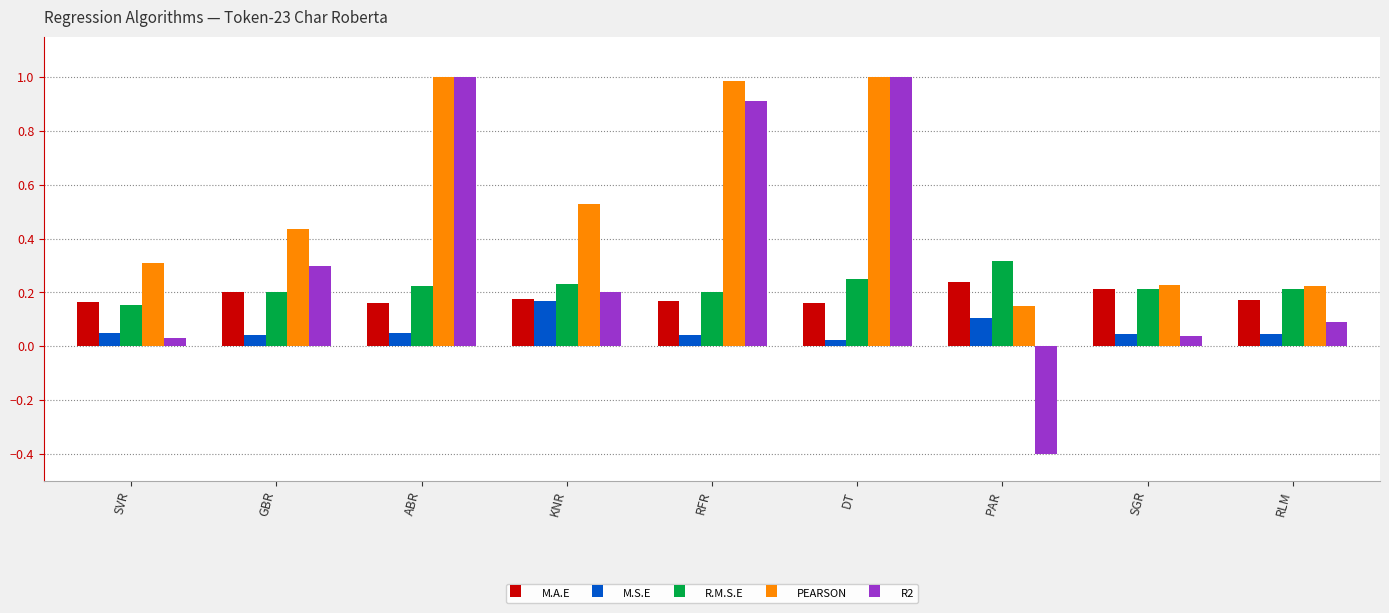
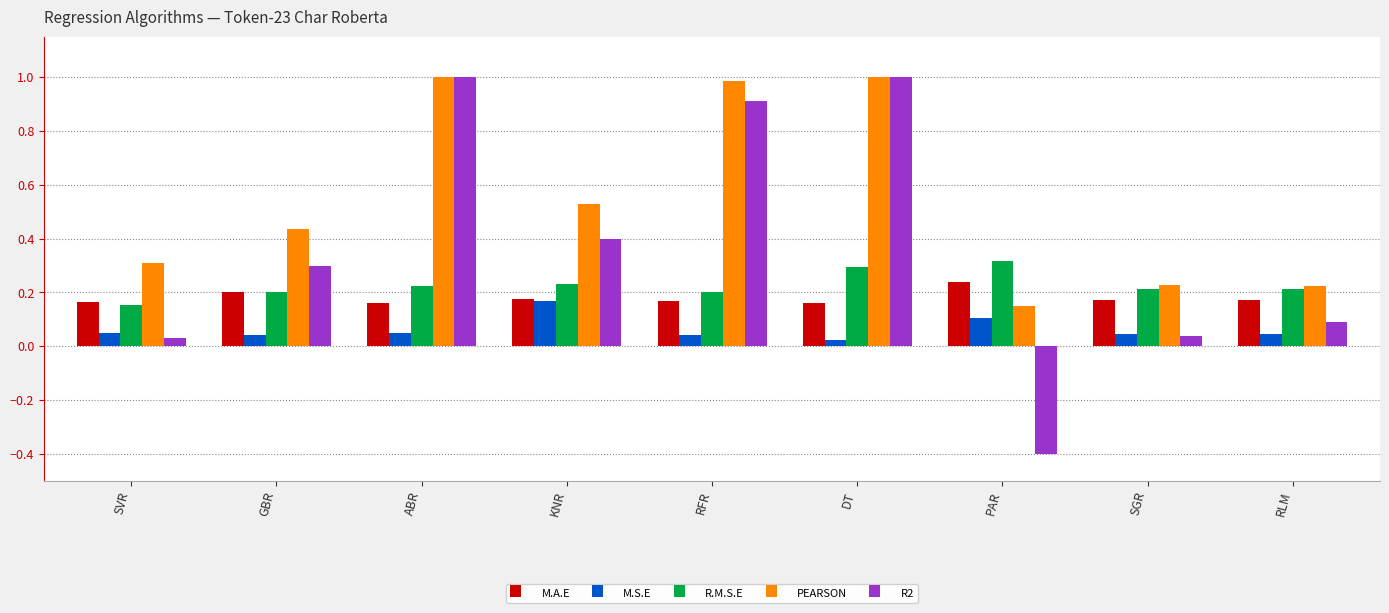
  {
    "M.A.E": {
      "SVR": 0.17,
      "GBR": 0.20,
      "ABR": 0.16,
      "KNR": 0.18,
      "RFR": 0.17,
      "DT": 0.16,
      "PAR": 0.24,
-     "SGR": 0.21,
+     "SGR": 0.17,
      "RLM": 0.17
    },
    "M.S.E": {
      "SVR": 0.05,
      "GBR": 0.04,
      "ABR": 0.05,
      "KNR": 0.17,
      "RFR": 0.04,
      "DT": 0.03,
      "PAR": 0.11,
      "SGR": 0.05,
      "RLM": 0.05
    },
    "R.M.S.E": {
      "SVR": 0.15,
      "GBR": 0.20,
      "ABR": 0.23,
      "KNR": 0.23,
      "RFR": 0.20,
-     "DT": 0.25,
+     "DT": 0.29,
      "PAR": 0.32,
      "SGR": 0.21,
      "RLM": 0.21
    },
    "PEARSON": {
      "SVR": 0.31,
      "GBR": 0.44,
      "ABR": 1.00,
      "KNR": 0.53,
      "RFR": 0.98,
      "DT": 1.00,
      "PAR": 0.15,
      "SGR": 0.23,
      "RLM": 0.23
    },
    "R2": {
      "SVR": 0.03,
      "GBR": 0.3,
      "ABR": 1.0,
-     "KNR": 0.2,
+     "KNR": 0.4,
      "RFR": 0.91,
      "DT": 1.0,
      "PAR": -0.4,
      "SGR": 0.04,
      "RLM": 0.09
    }
  }
